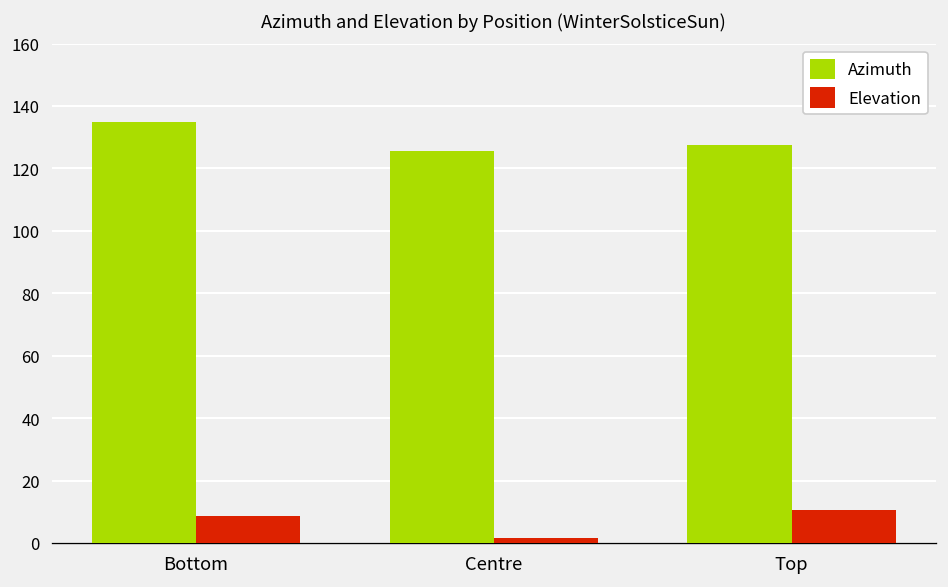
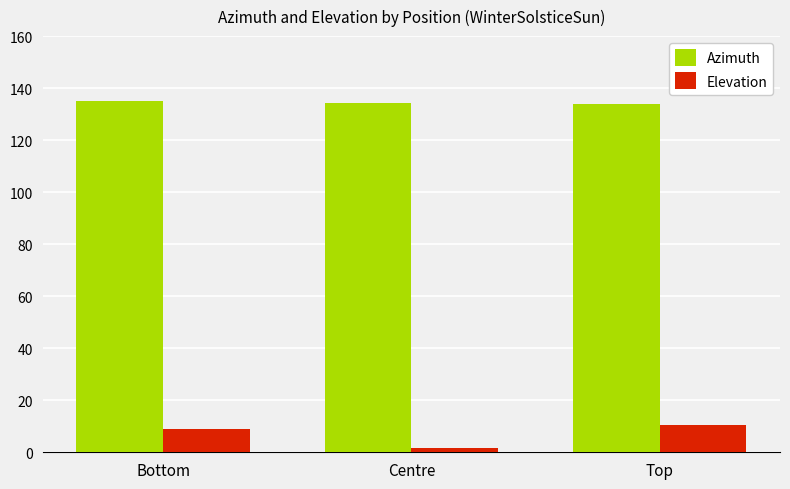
  {
    "Azimuth": {
      "Bottom": 135,
-     "Centre": 126,
-     "Top": 127
+     "Centre": 134,
+     "Top": 134
    },
    "Elevation": {
      "Bottom": 9,
      "Centre": 1,
      "Top": 11
    }
  }
